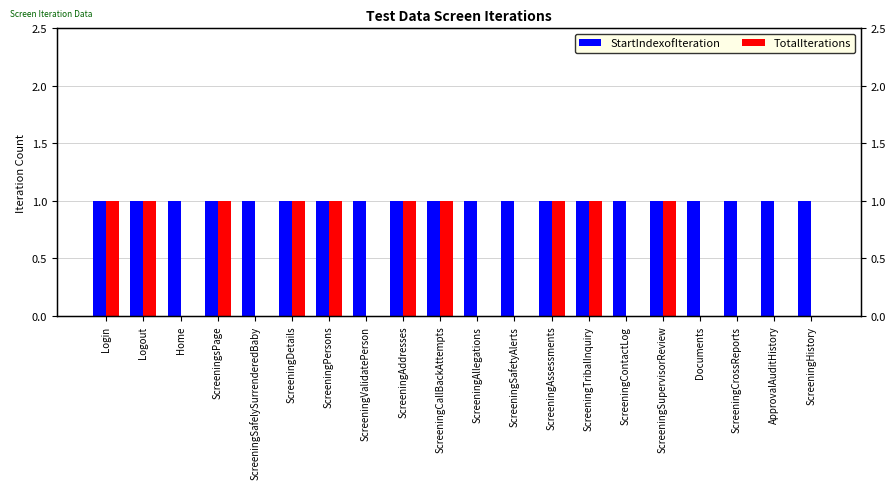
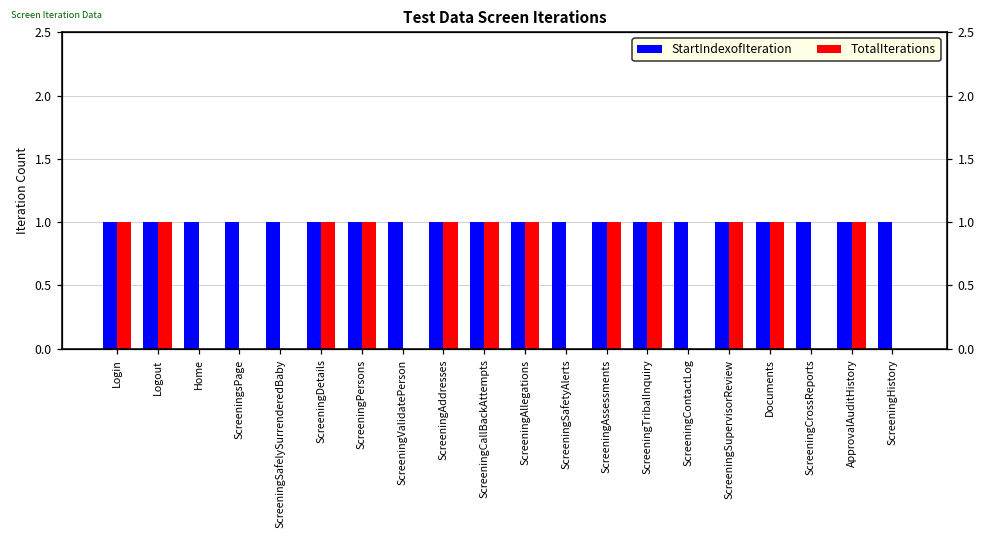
  {
    "StartIndexofIteration": {
      "Login": 1,
      "Logout": 1,
      "Home": 1,
      "ScreeningsPage": 1,
      "ScreeningSafelySurrenderedBaby": 1,
      "ScreeningDetails": 1,
      "ScreeningPersons": 1,
      "ScreeningValidatePerson": 1,
      "ScreeningAddresses": 1,
      "ScreeningCallBackAttempts": 1,
      "ScreeningAllegations": 1,
      "ScreeningSafetyAlerts": 1,
      "ScreeningAssessments": 1,
      "ScreeningTribalInquiry": 1,
      "ScreeningContactLog": 1,
      "ScreeningSupervisorReview": 1,
      "Documents": 1,
      "ScreeningCrossReports": 1,
      "ApprovalAuditHistory": 1,
      "ScreeningHistory": 1
    },
    "TotalIterations": {
      "Login": 1,
      "Logout": 1,
      "Home": 0,
-     "ScreeningsPage": 1,
+     "ScreeningsPage": 0,
      "ScreeningSafelySurrenderedBaby": 0,
      "ScreeningDetails": 1,
      "ScreeningPersons": 1,
      "ScreeningValidatePerson": 0,
      "ScreeningAddresses": 1,
      "ScreeningCallBackAttempts": 1,
-     "ScreeningAllegations": 0,
+     "ScreeningAllegations": 1,
      "ScreeningSafetyAlerts": 0,
      "ScreeningAssessments": 1,
      "ScreeningTribalInquiry": 1,
      "ScreeningContactLog": 0,
      "ScreeningSupervisorReview": 1,
-     "Documents": 0,
+     "Documents": 1,
      "ScreeningCrossReports": 0,
-     "ApprovalAuditHistory": 0,
+     "ApprovalAuditHistory": 1,
      "ScreeningHistory": 0
    }
  }
